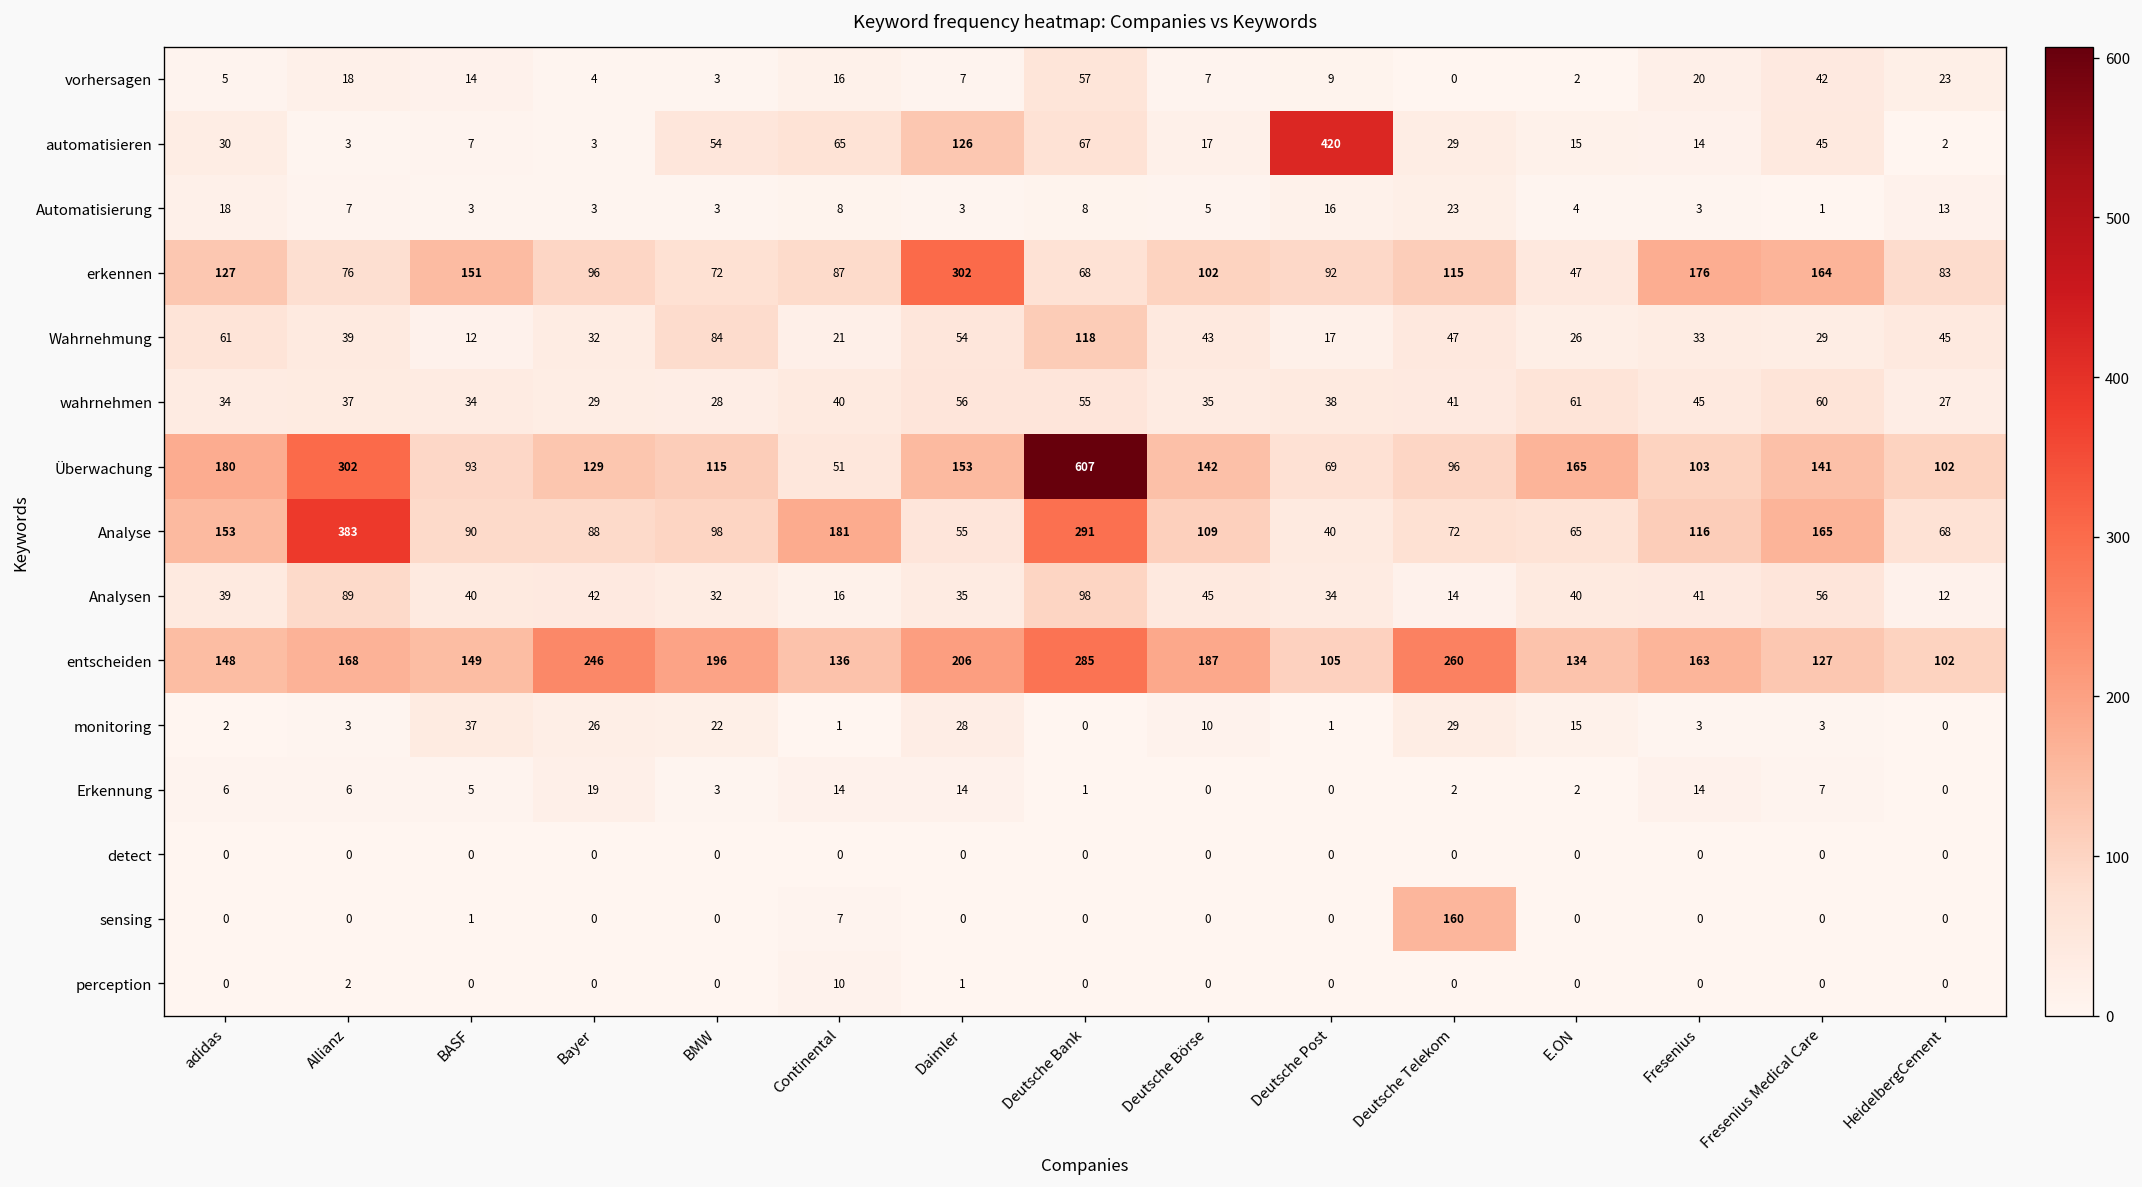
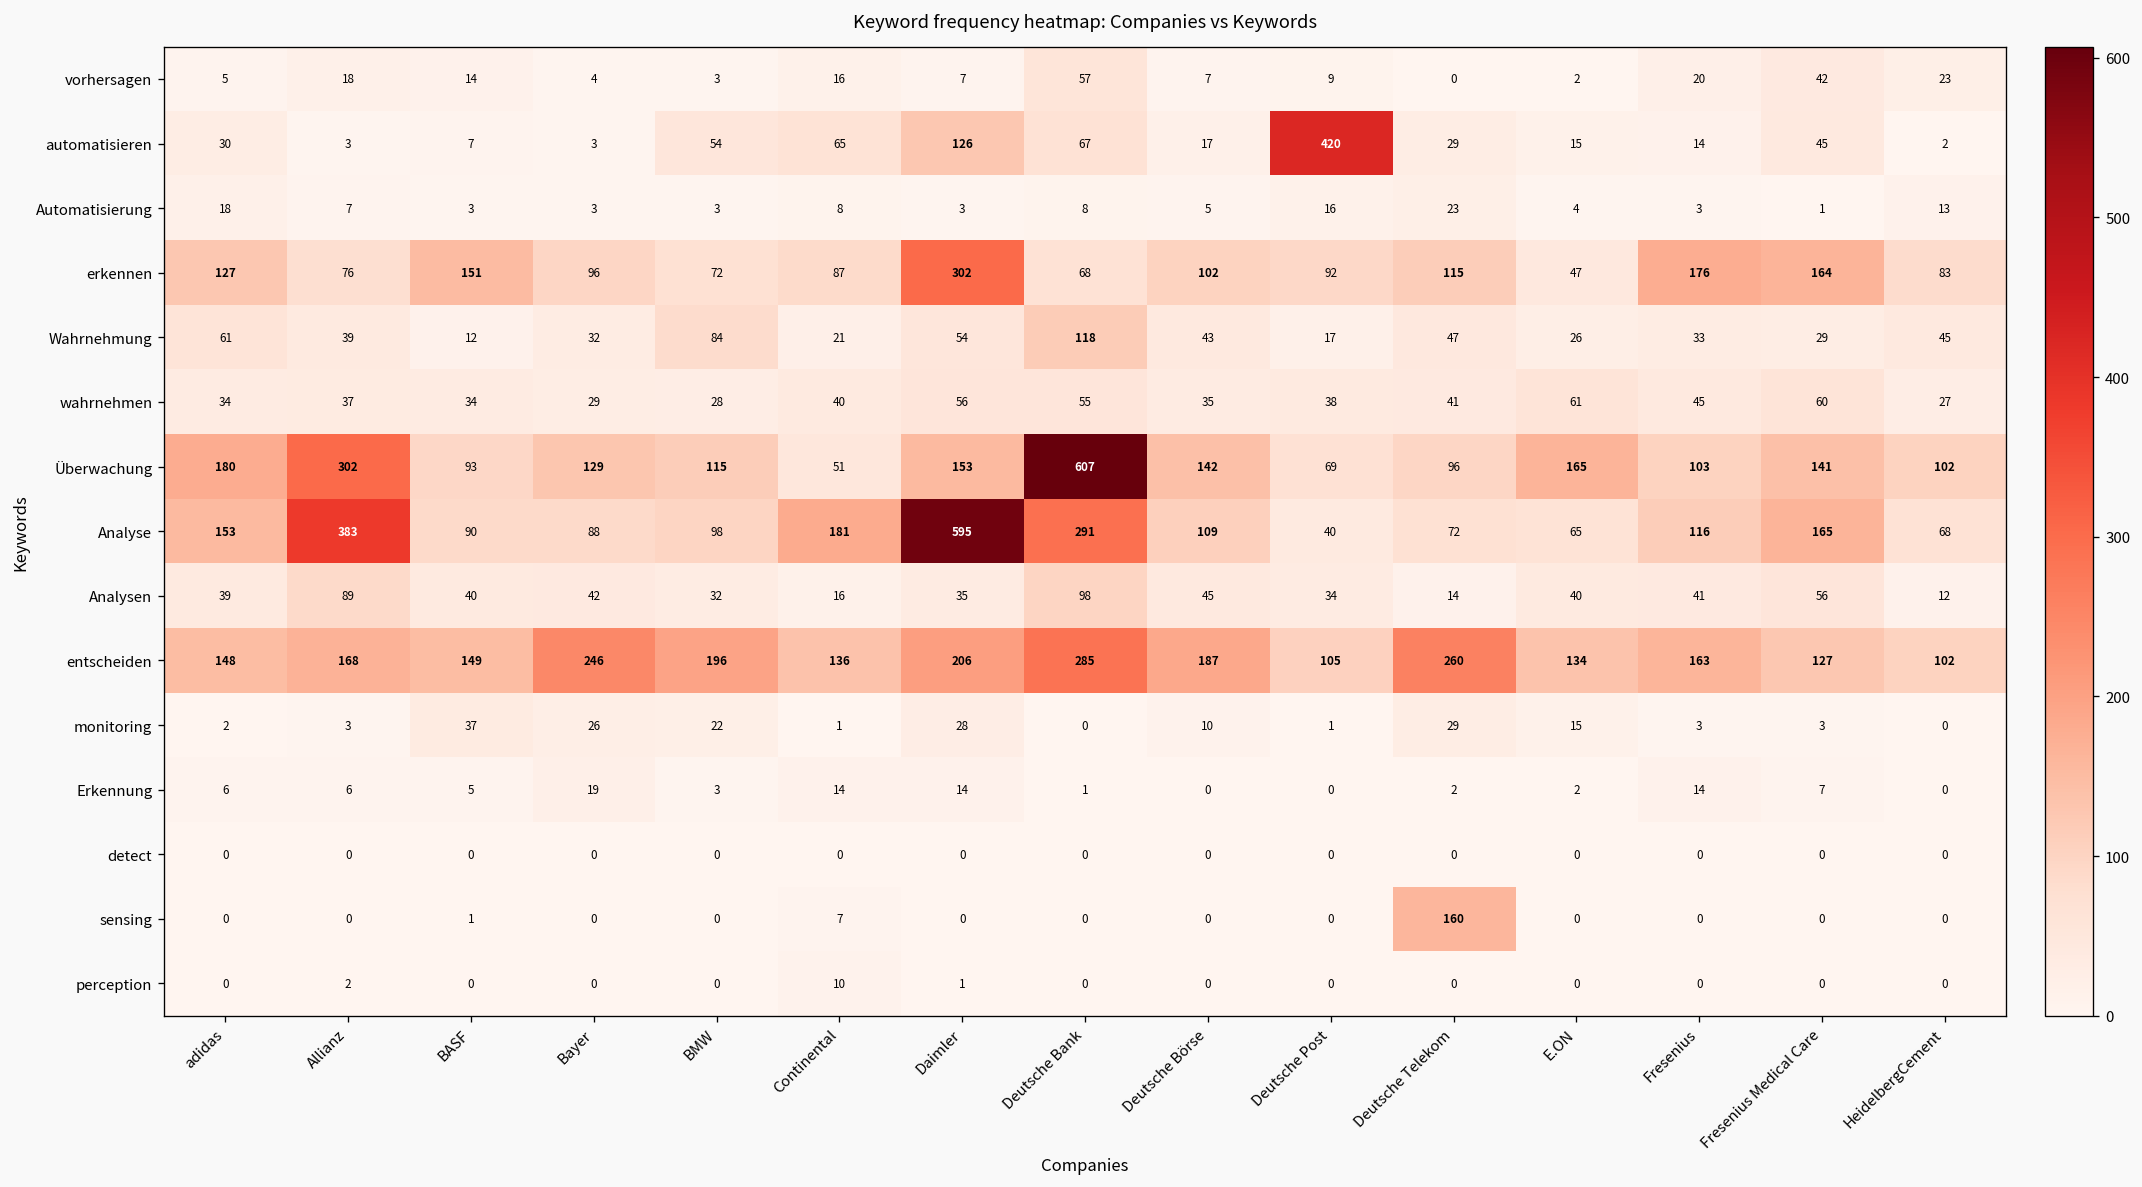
  {
    "Analyse": {
      "adidas": 153,
      "Allianz": 383,
      "BASF": 90,
      "Bayer": 88,
      "BMW": 98,
      "Continental": 181,
-     "Daimler": 55,
+     "Daimler": 595,
      "Deutsche Bank": 291,
      "Deutsche Börse": 109,
      "Deutsche Post": 40,
      "Deutsche Telekom": 72,
      "E.ON": 65,
      "Fresenius": 116,
      "Fresenius Medical Care": 165,
      "HeidelbergCement": 68
    }
  }
